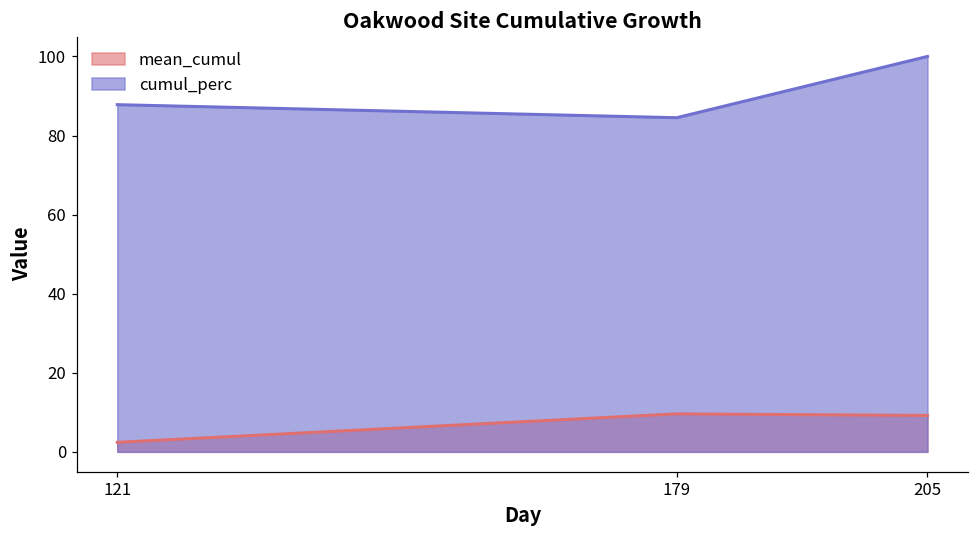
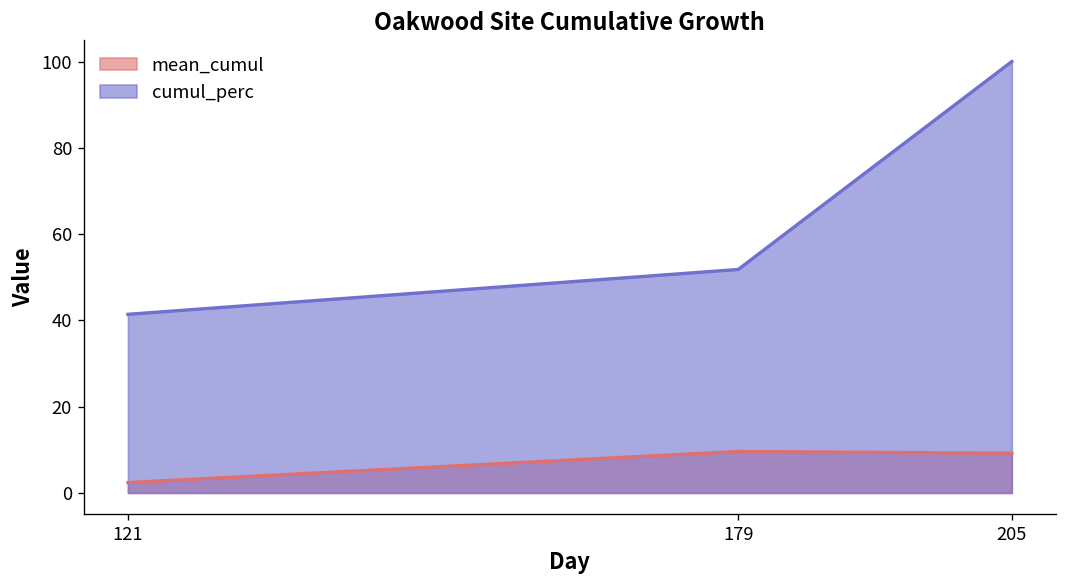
  {
    "mean_cumul": {
      "121": 2,
      "179": 10,
      "205": 9
    },
    "cumul_perc": {
-     "121": 88,
-     "179": 85,
+     "121": 41,
+     "179": 52,
      "205": 100
    }
  }
